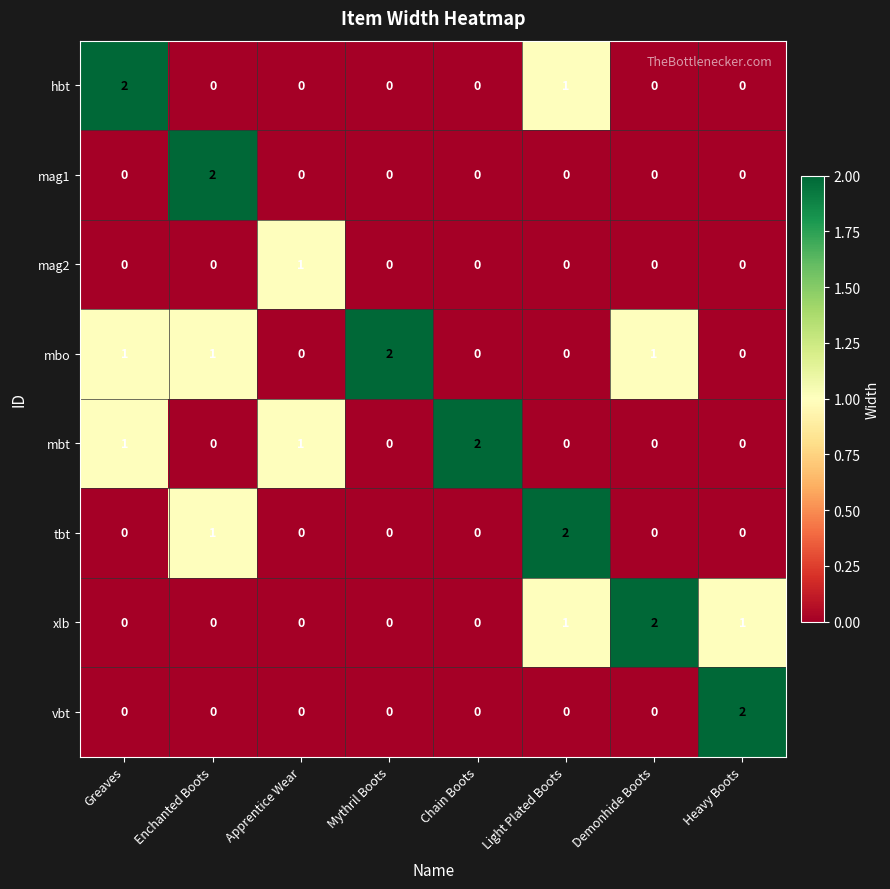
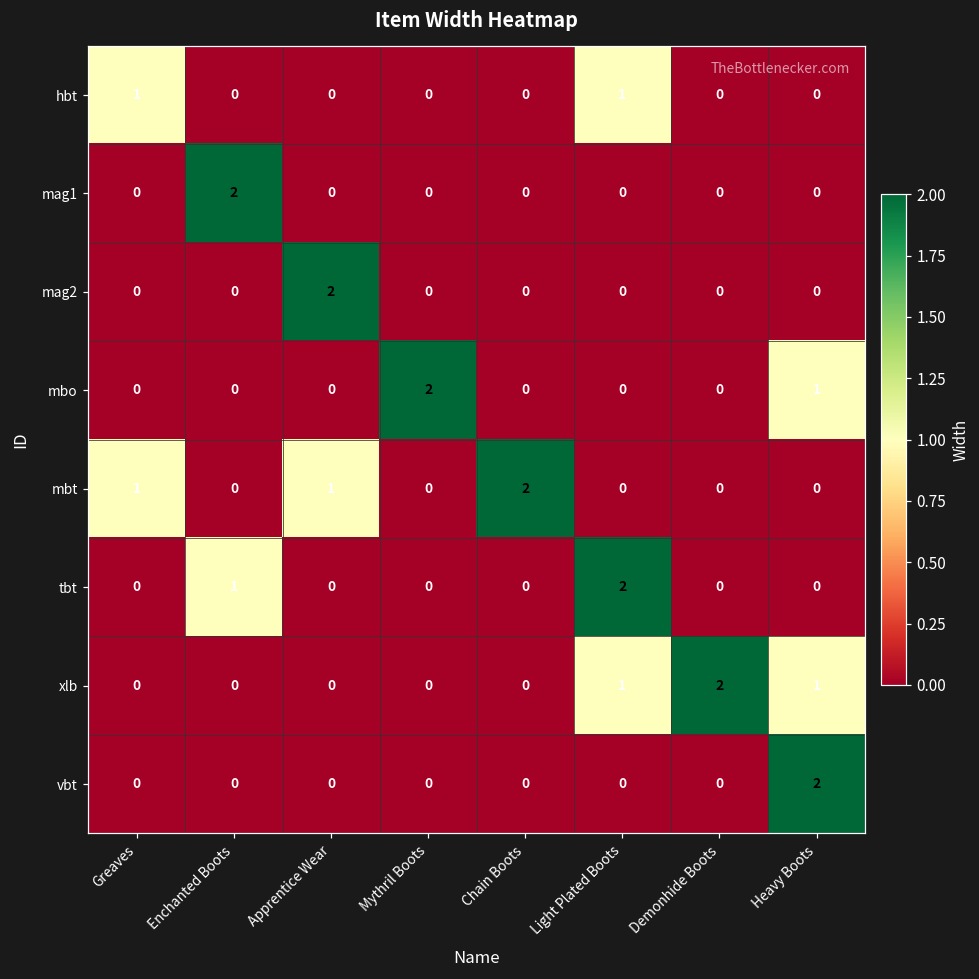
  {
    "hbt": {
-     "Greaves": 2,
+     "Greaves": 1,
      "Enchanted Boots": 0,
      "Apprentice Wear": 0,
      "Mythril Boots": 0,
      "Chain Boots": 0,
      "Light Plated Boots": 1,
      "Demonhide Boots": 0
    },
    "mag1": {
      "Greaves": 0,
      "Enchanted Boots": 2,
      "Apprentice Wear": 0,
      "Mythril Boots": 0,
      "Chain Boots": 0,
      "Light Plated Boots": 0,
      "Demonhide Boots": 0,
      "Heavy Boots": 0
    },
    "mag2": {
      "Greaves": 0,
      "Enchanted Boots": 0,
-     "Apprentice Wear": 1,
+     "Apprentice Wear": 2,
      "Mythril Boots": 0,
      "Chain Boots": 0,
      "Light Plated Boots": 0,
      "Demonhide Boots": 0,
      "Heavy Boots": 0
    },
    "mbo": {
-     "Greaves": 1,
-     "Enchanted Boots": 1,
+     "Greaves": 0,
+     "Enchanted Boots": 0,
      "Apprentice Wear": 0,
      "Mythril Boots": 2,
      "Chain Boots": 0,
      "Light Plated Boots": 0,
-     "Demonhide Boots": 1,
-     "Heavy Boots": 0
+     "Demonhide Boots": 0,
+     "Heavy Boots": 1
    },
    "mbt": {
      "Greaves": 1,
      "Enchanted Boots": 0,
      "Apprentice Wear": 1,
      "Mythril Boots": 0,
      "Chain Boots": 2,
      "Light Plated Boots": 0,
      "Demonhide Boots": 0,
      "Heavy Boots": 0
    },
    "tbt": {
      "Greaves": 0,
      "Enchanted Boots": 1,
      "Apprentice Wear": 0,
      "Mythril Boots": 0,
      "Chain Boots": 0,
      "Light Plated Boots": 2,
      "Demonhide Boots": 0,
      "Heavy Boots": 0
    },
    "xlb": {
      "Greaves": 0,
      "Enchanted Boots": 0,
      "Apprentice Wear": 0,
      "Mythril Boots": 0,
      "Chain Boots": 0,
      "Light Plated Boots": 1,
      "Demonhide Boots": 2,
      "Heavy Boots": 1
    },
    "vbt": {
      "Greaves": 0,
      "Enchanted Boots": 0,
      "Apprentice Wear": 0,
      "Mythril Boots": 0,
      "Chain Boots": 0,
      "Light Plated Boots": 0,
      "Demonhide Boots": 0,
      "Heavy Boots": 2
    }
  }
